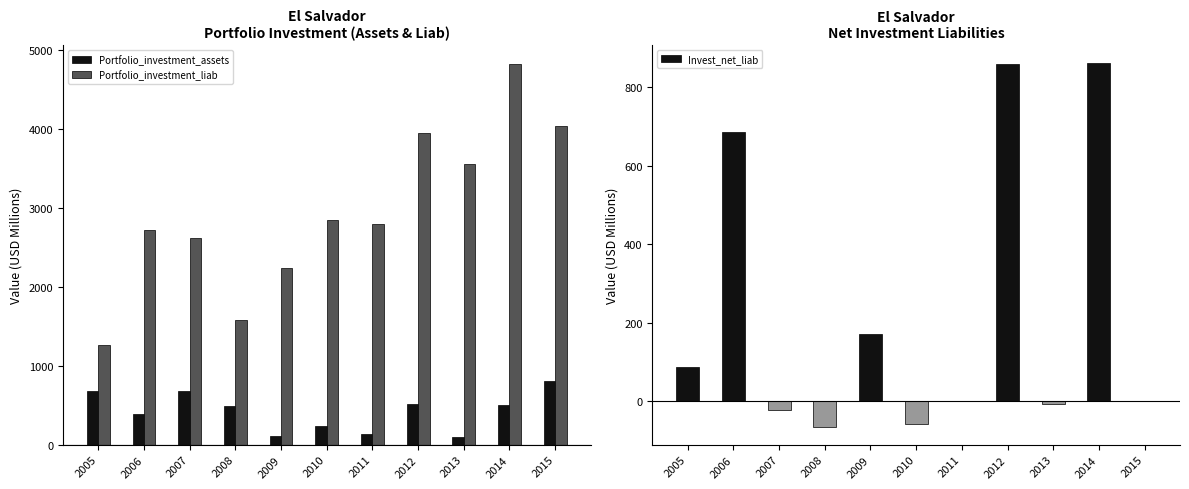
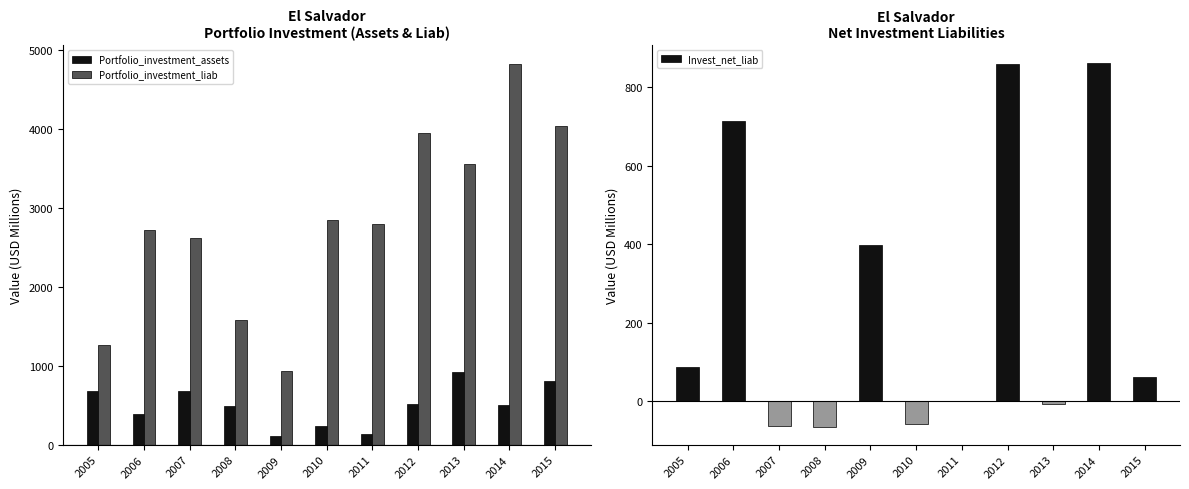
  {
    "El Salvador Portfolio Investment (Assets & Liab)": {
      "Portfolio_investment_assets": {
        "2005": 700,
        "2006": 400,
        "2007": 700,
        "2008": 500,
        "2009": 100,
        "2010": 200,
        "2011": 100,
        "2012": 500,
-       "2013": 100,
+       "2013": 900,
        "2014": 500,
        "2015": 800
      },
      "Portfolio_investment_liab": {
        "2005": 1300,
        "2006": 2700,
        "2007": 2600,
        "2008": 1600,
-       "2009": 2200,
+       "2009": 900,
        "2010": 2900,
        "2011": 2800,
        "2012": 3900,
        "2013": 3600,
        "2014": 4800,
        "2015": 4000
      }
    },
    "El Salvador Net Investment Liabilities": {
      "2005": 90,
-     "2006": 690,
-     "2007": -20,
+     "2006": 720,
+     "2007": -60,
      "2008": -70,
-     "2009": 170,
+     "2009": 400,
      "2010": -60,
      "2012": 860,
      "2013": -10,
      "2014": 860,
-     "2015": 0
+     "2015": 60
    }
  }
